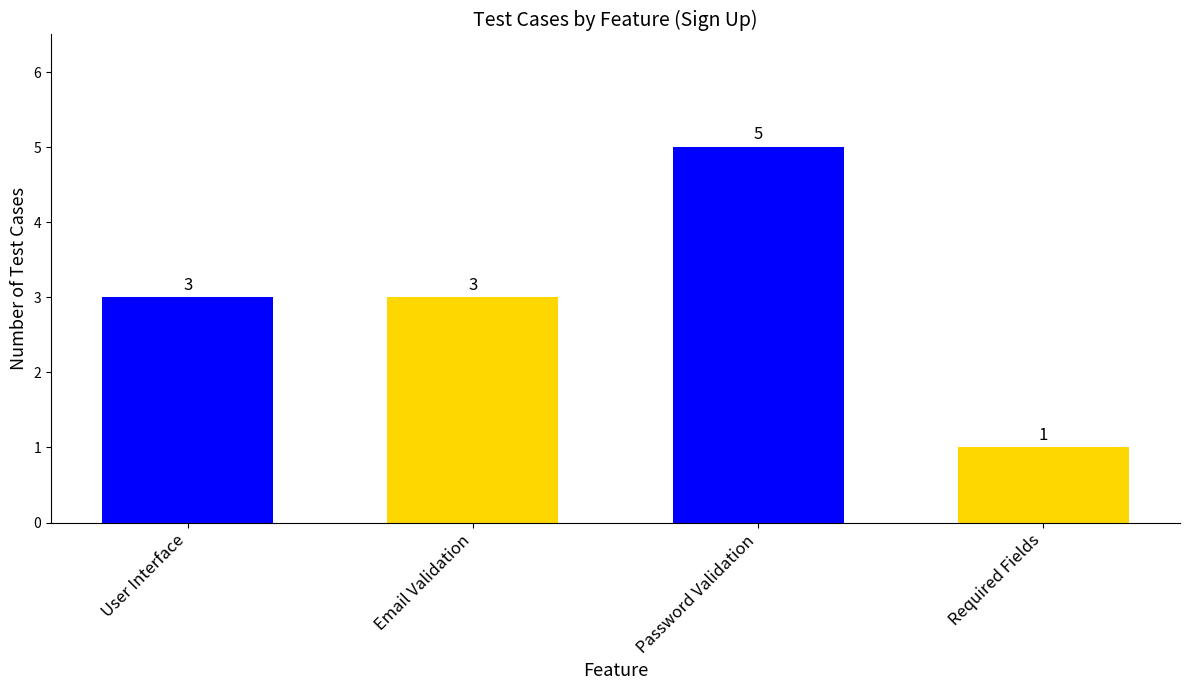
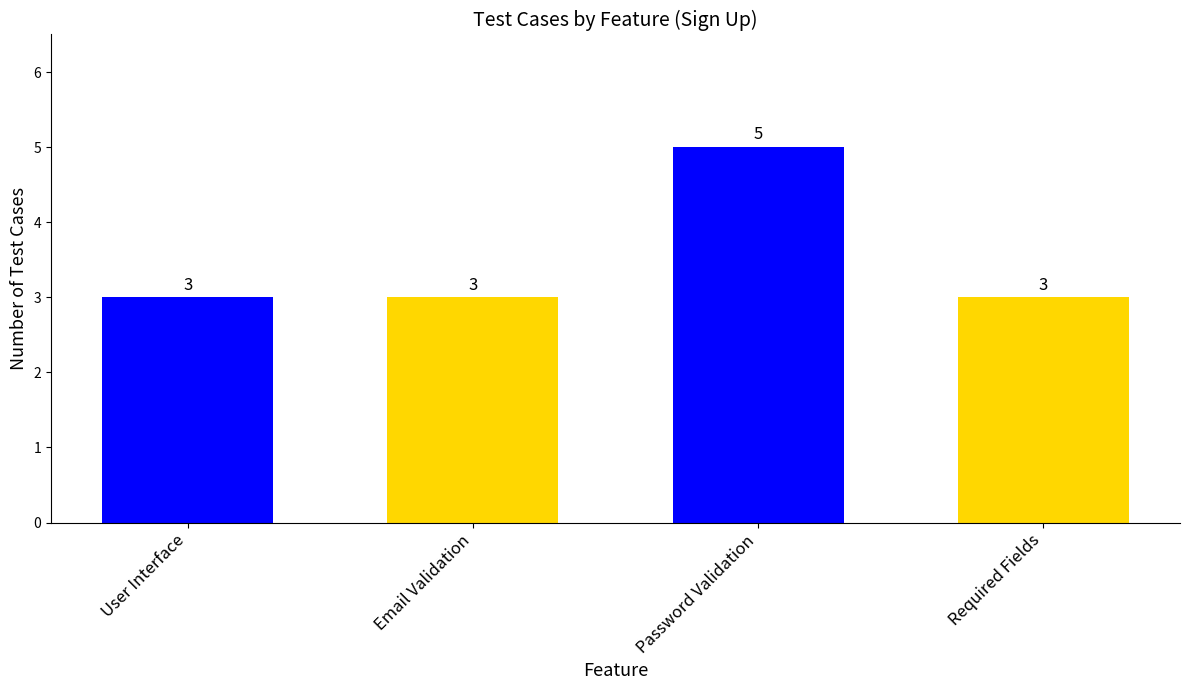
  {
    "User Interface": 3,
    "Email Validation": 3,
    "Password Validation": 5,
-   "Required Fields": 1
+   "Required Fields": 3
  }
